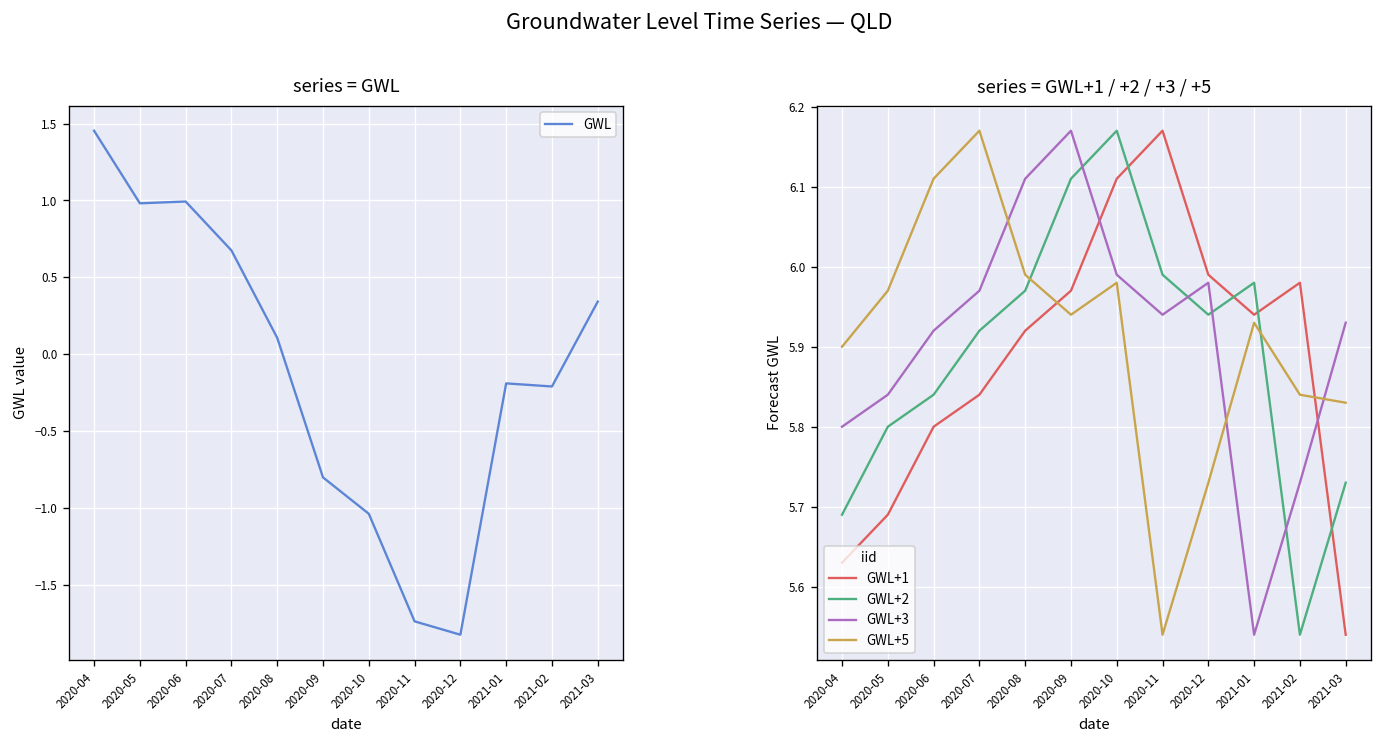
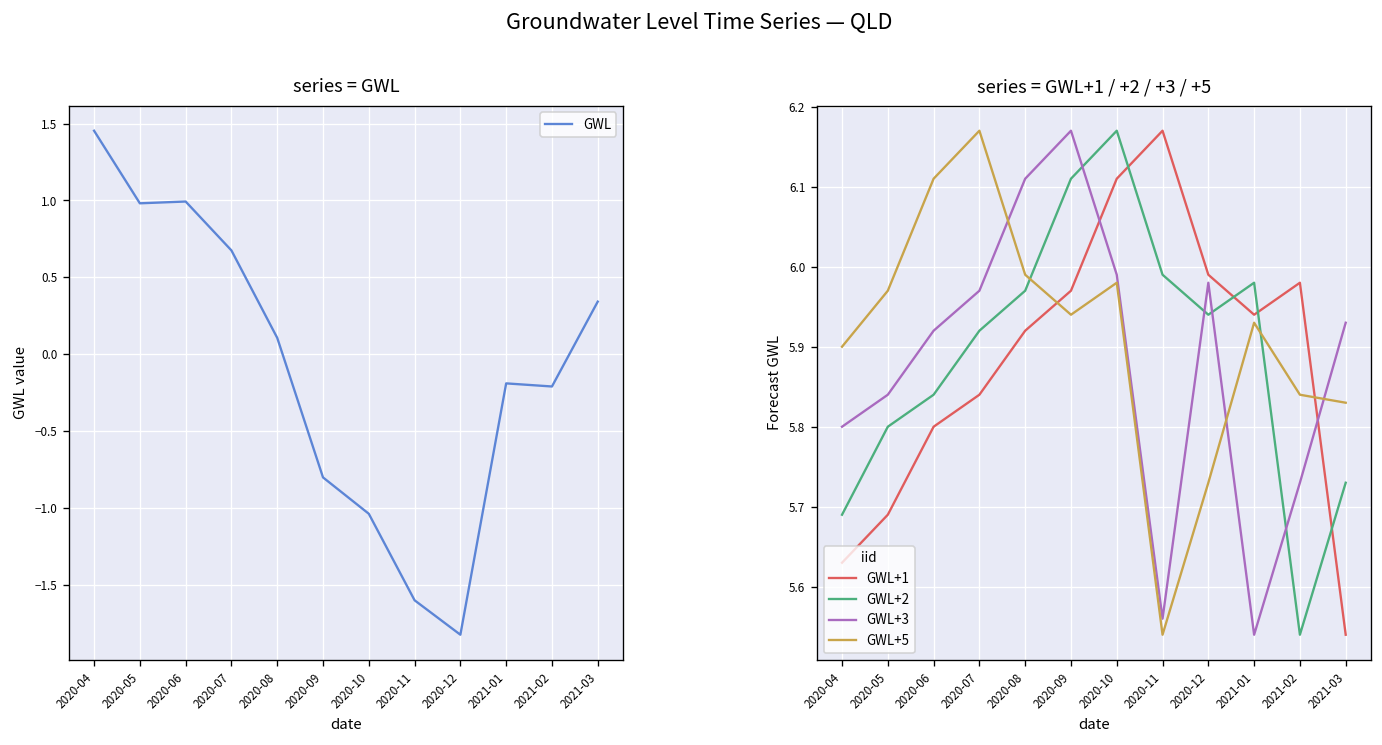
  {
    "series = GWL": {
      "2020-04": 1.45,
      "2020-05": 0.98,
      "2020-06": 0.99,
      "2020-07": 0.68,
      "2020-08": 0.11,
      "2020-09": -0.80,
      "2020-10": -1.04,
-     "2020-11": -1.74,
+     "2020-11": -1.60,
      "2020-12": -1.82,
      "2021-01": -0.19,
      "2021-02": -0.21,
      "2021-03": 0.34
    },
    "series = GWL+1 / +2 / +3 / +5": {
      "GWL+1": {
        "2020-05": 5.69,
        "2020-06": 5.80,
        "2020-07": 5.84,
        "2020-08": 5.92,
        "2020-09": 5.97,
        "2020-10": 6.11,
        "2020-11": 6.17,
        "2020-12": 5.99,
        "2021-01": 5.94,
        "2021-02": 5.98,
        "2021-03": 5.54
      },
      "GWL+2": {
        "2020-04": 5.69,
        "2020-05": 5.80,
        "2020-06": 5.84,
        "2020-07": 5.92,
        "2020-08": 5.97,
        "2020-09": 6.11,
        "2020-10": 6.17,
        "2020-11": 5.99,
        "2020-12": 5.94,
        "2021-01": 5.98,
        "2021-02": 5.54,
        "2021-03": 5.73
      },
      "GWL+3": {
        "2020-04": 5.80,
        "2020-05": 5.84,
        "2020-06": 5.92,
        "2020-07": 5.97,
        "2020-08": 6.11,
        "2020-09": 6.17,
        "2020-10": 5.99,
-       "2020-11": 5.94,
+       "2020-11": 5.56,
        "2020-12": 5.98,
        "2021-01": 5.54,
        "2021-02": 5.73,
        "2021-03": 5.93
      },
      "GWL+5": {
        "2020-04": 5.90,
        "2020-05": 5.97,
        "2020-06": 6.11,
        "2020-07": 6.17,
        "2020-08": 5.99,
        "2020-09": 5.94,
        "2020-10": 5.98,
        "2020-11": 5.54,
        "2020-12": 5.73,
        "2021-01": 5.93,
        "2021-02": 5.84,
        "2021-03": 5.83
      }
    }
  }
